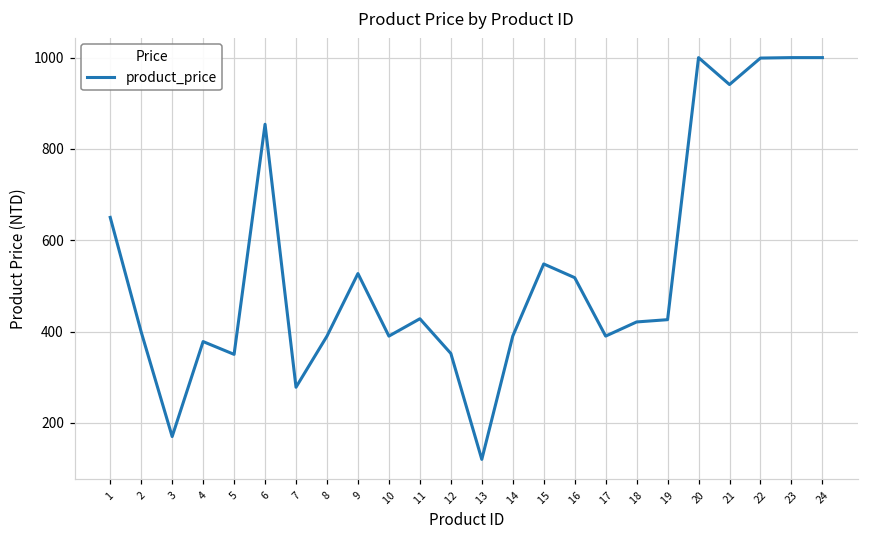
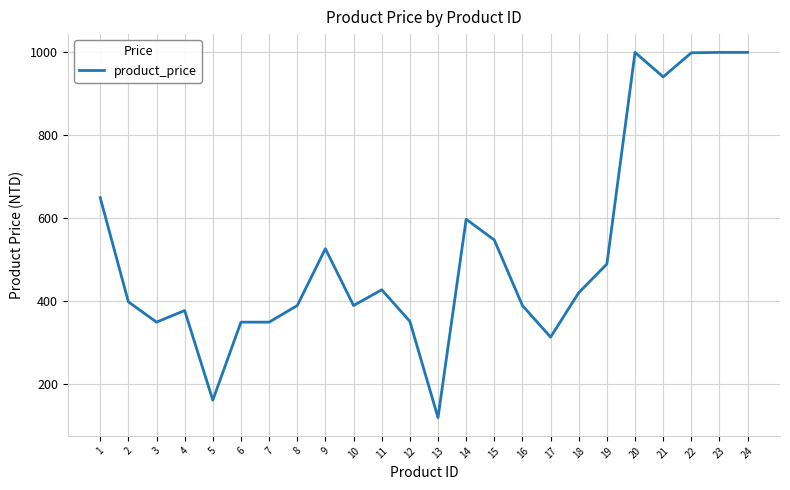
  {
    "1": 650,
    "2": 400,
-   "3": 170,
+   "3": 350,
    "4": 380,
-   "5": 350,
-   "6": 850,
-   "7": 280,
+   "5": 160,
+   "6": 350,
+   "7": 350,
    "8": 390,
    "9": 530,
    "10": 390,
    "11": 430,
    "12": 350,
    "13": 120,
-   "14": 390,
+   "14": 600,
    "15": 550,
-   "16": 520,
-   "17": 390,
+   "16": 390,
+   "17": 310,
    "18": 420,
-   "19": 430,
+   "19": 490,
    "20": 1000,
    "21": 940,
    "22": 1000,
    "23": 1000,
    "24": 1000
  }
